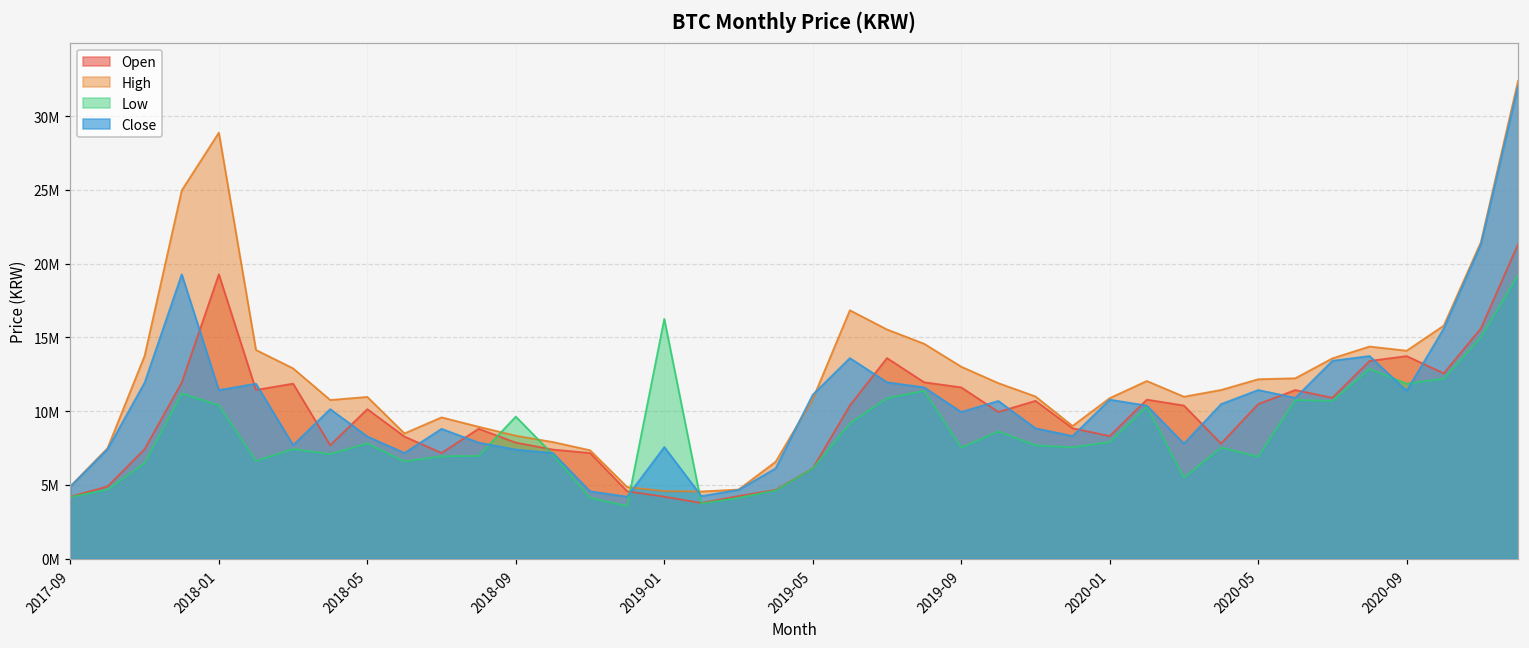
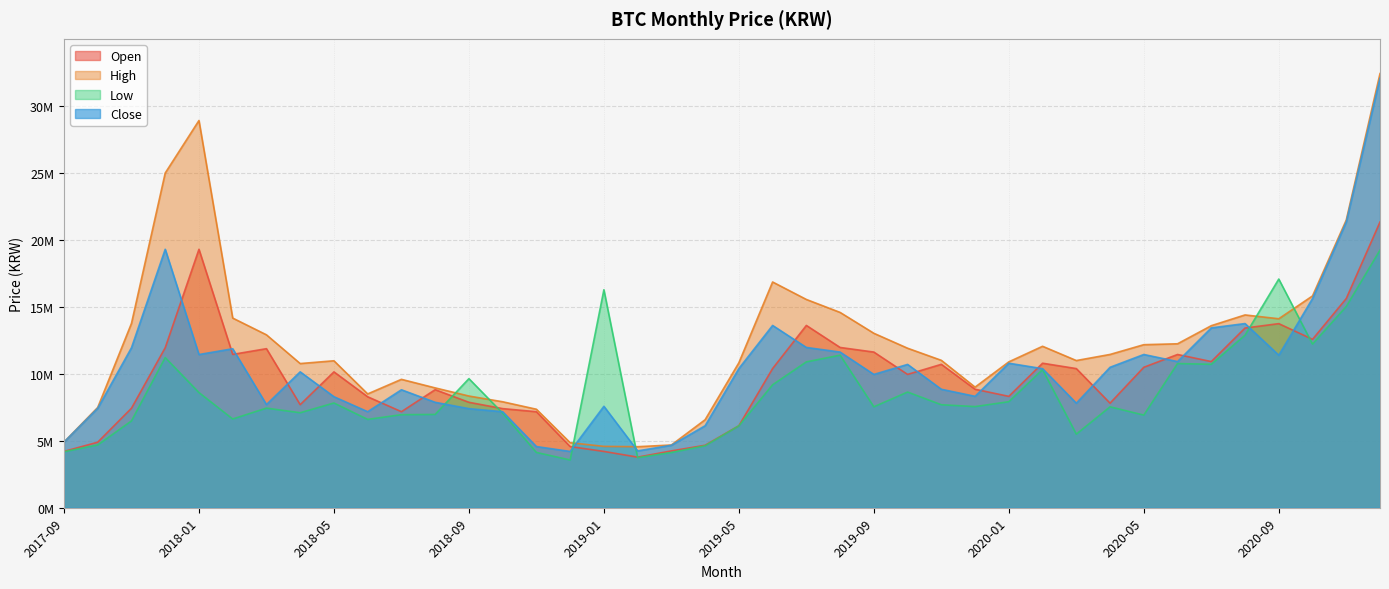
  {
    "Low": {
-     "2018-01": 10400000,
+     "2018-01": 8600000,
      "2018-05": 7800000,
      "2018-09": 9600000,
      "2019-01": 16300000,
      "2019-09": 7500000,
      "2020-01": 7900000,
      "2020-05": 6900000,
-     "2020-09": 11900000
+     "2020-09": 17100000
    },
    "Close": {
      "2018-01": 11400000,
      "2018-05": 8300000,
      "2018-09": 7400000,
      "2019-01": 7600000,
-     "2019-05": 11100000,
+     "2019-05": 10400000,
      "2019-09": 9900000,
      "2020-05": 11400000,
      "2020-09": 11400000
    }
  }
